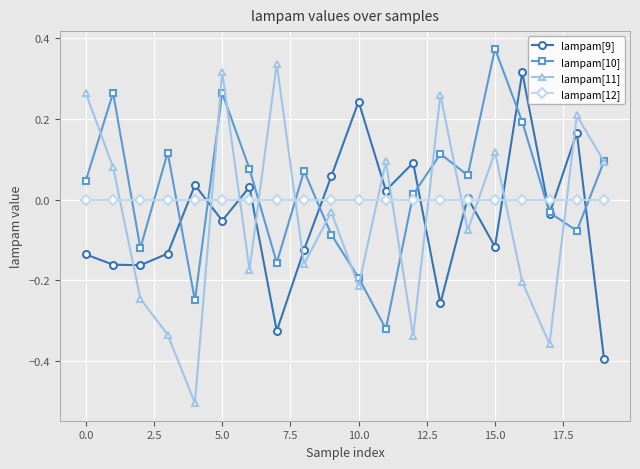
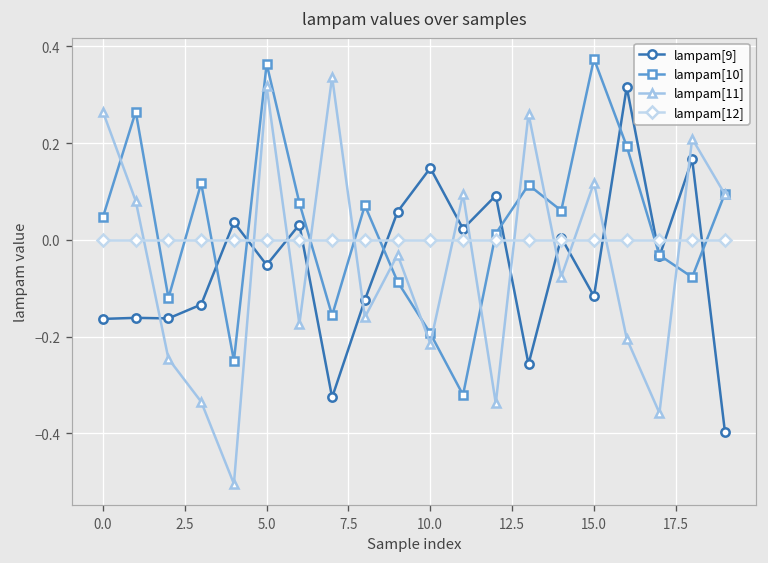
  {
    "lampam[9]": {
-     "0.0": -0.14,
+     "0.0": -0.16,
      "5.0": -0.05,
-     "10.0": 0.24,
+     "10.0": 0.15,
      "15.0": -0.12
    },
    "lampam[10]": {
      "0.0": 0.05,
-     "5.0": 0.26,
+     "5.0": 0.36,
      "10.0": -0.19,
      "15.0": 0.37
    }
  }
